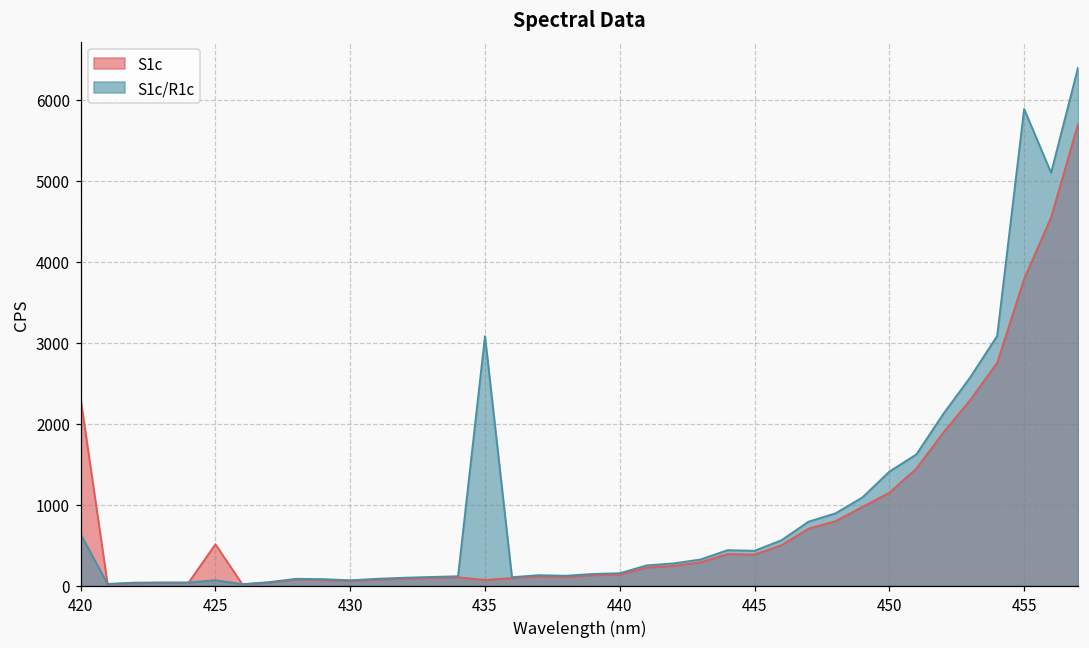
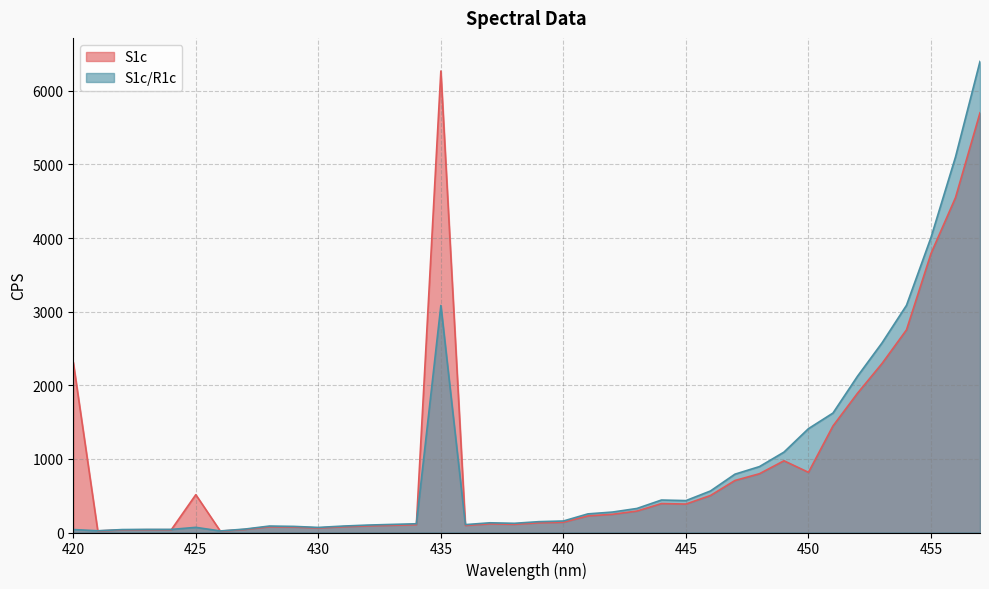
  {
    "S1c": {
      "420": 2300,
      "425": 500,
-     "435": 100,
+     "435": 6300,
      "445": 400,
-     "450": 1200,
+     "450": 800,
      "455": 3800
    },
    "S1c/R1c": {
-     "420": 600,
+     "420": 0,
      "425": 100,
      "435": 3100,
      "445": 400,
      "450": 1400,
-     "455": 5900
+     "455": 4000
    }
  }
